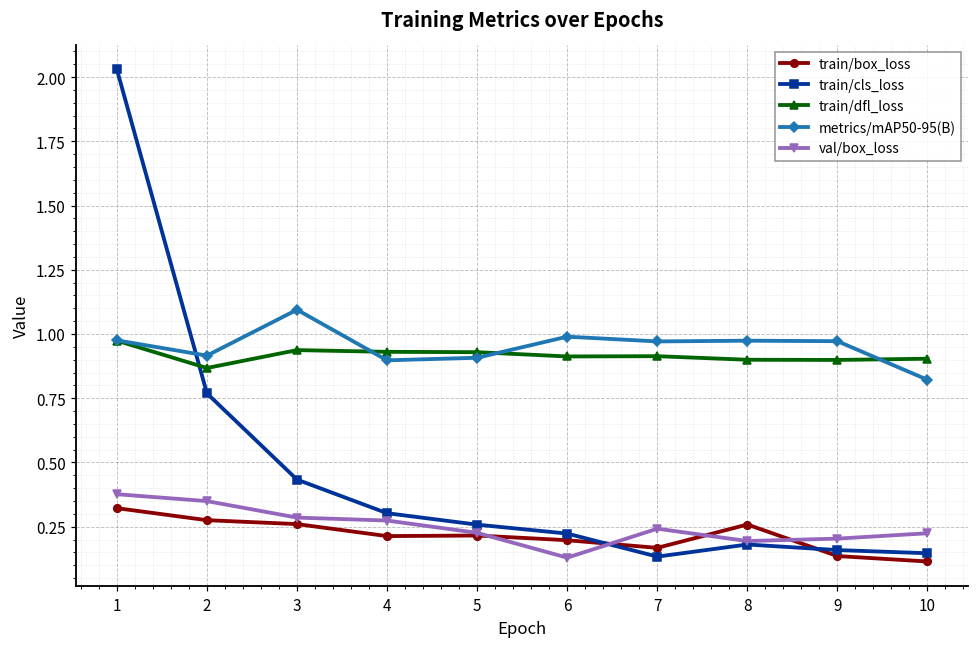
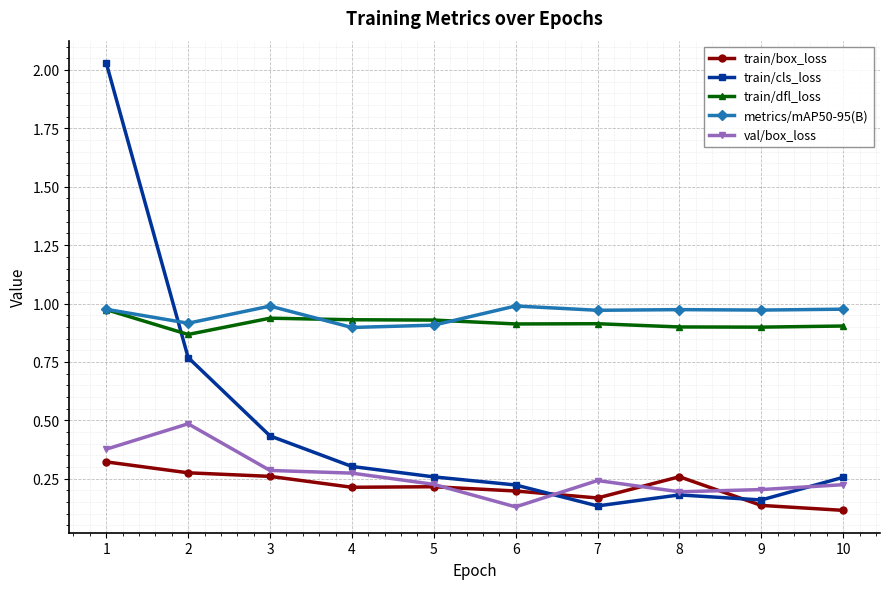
  {
    "train/box_loss": {
      "1": 0.32,
      "2": 0.28,
      "3": 0.26,
      "4": 0.21,
      "6": 0.20,
      "7": 0.17,
      "8": 0.26,
      "9": 0.14,
      "10": 0.11
    },
    "train/cls_loss": {
      "1": 2.03,
      "2": 0.77,
      "3": 0.43,
      "4": 0.30,
      "5": 0.26,
      "6": 0.22,
      "7": 0.13,
      "8": 0.18,
      "9": 0.16,
-     "10": 0.15
+     "10": 0.26
    },
    "train/dfl_loss": {
      "2": 0.87,
      "3": 0.94,
      "4": 0.93,
      "5": 0.93,
      "6": 0.91,
      "7": 0.91,
      "8": 0.90,
      "9": 0.90,
      "10": 0.90
    },
    "metrics/mAP50-95(B)": {
      "2": 0.92,
-     "3": 1.09,
+     "3": 0.99,
      "4": 0.90,
      "5": 0.91,
      "6": 0.99,
      "7": 0.97,
      "8": 0.97,
      "9": 0.97,
-     "10": 0.82
+     "10": 0.98
    },
    "val/box_loss": {
      "1": 0.38,
-     "2": 0.35,
+     "2": 0.49,
      "3": 0.29,
      "4": 0.27,
      "6": 0.13,
      "7": 0.24,
      "8": 0.19,
      "9": 0.20,
      "10": 0.22
    }
  }
